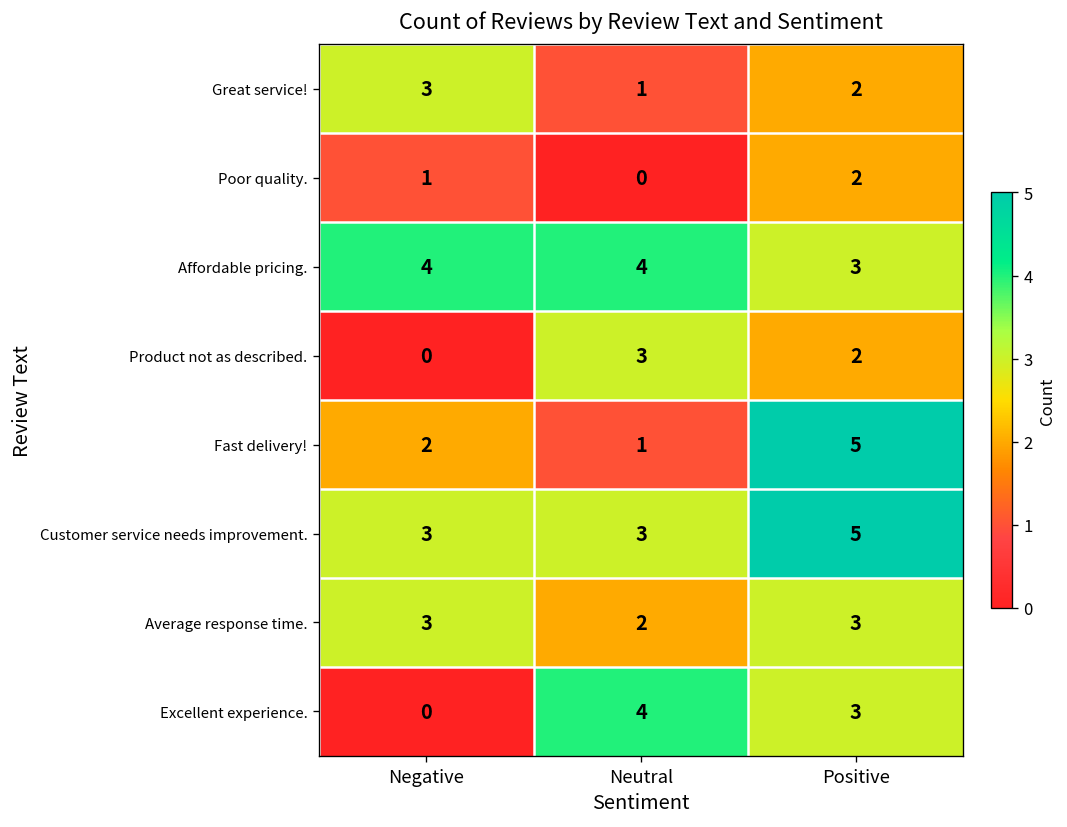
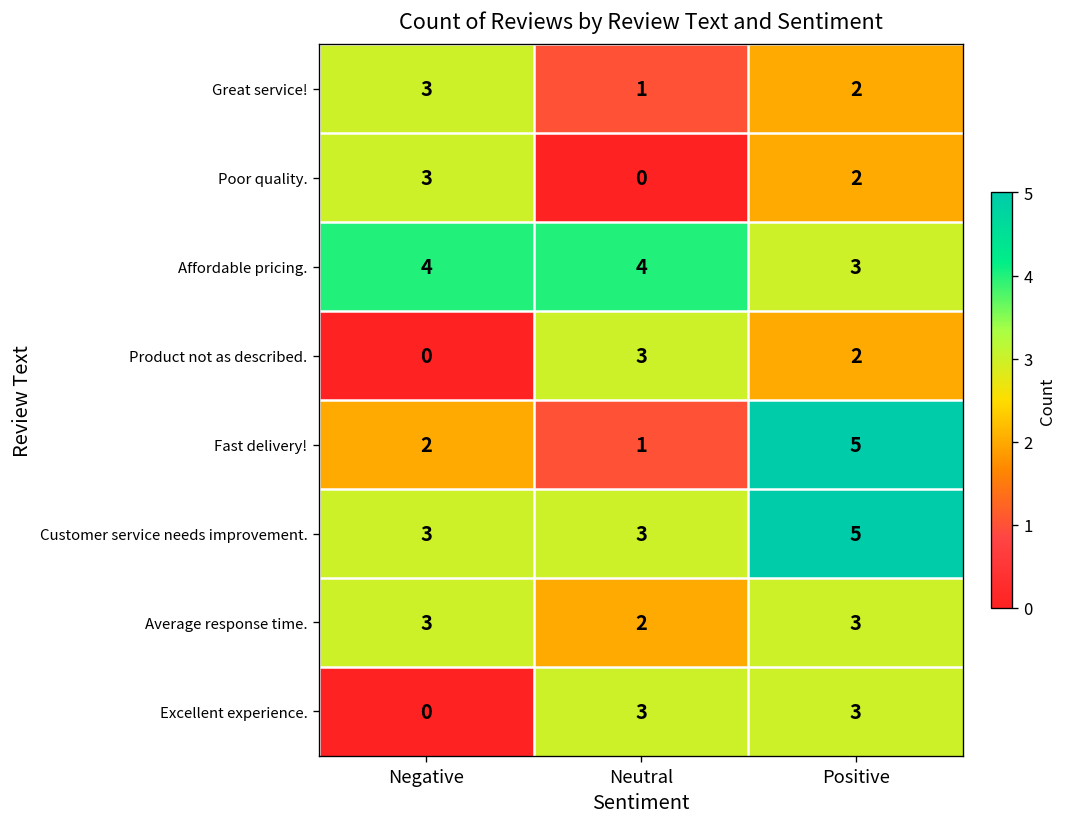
  {
    "Great service!": {
      "Negative": 3,
      "Neutral": 1,
      "Positive": 2
    },
    "Poor quality.": {
-     "Negative": 1,
+     "Negative": 3,
      "Neutral": 0,
      "Positive": 2
    },
    "Affordable pricing.": {
      "Negative": 4,
      "Neutral": 4,
      "Positive": 3
    },
    "Product not as described.": {
      "Negative": 0,
      "Neutral": 3,
      "Positive": 2
    },
    "Fast delivery!": {
      "Negative": 2,
      "Neutral": 1,
      "Positive": 5
    },
    "Customer service needs improvement.": {
      "Negative": 3,
      "Neutral": 3,
      "Positive": 5
    },
    "Average response time.": {
      "Negative": 3,
      "Neutral": 2,
      "Positive": 3
    },
    "Excellent experience.": {
      "Negative": 0,
-     "Neutral": 4,
+     "Neutral": 3,
      "Positive": 3
    }
  }
